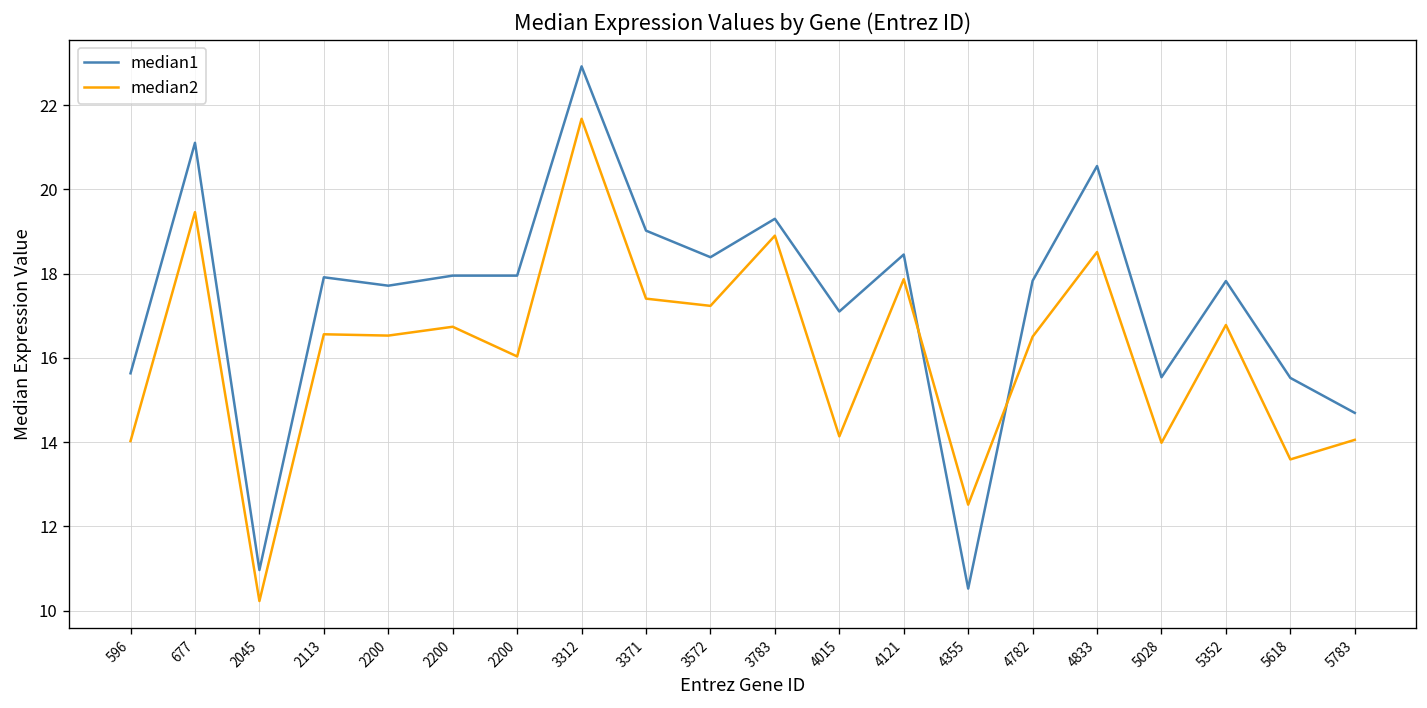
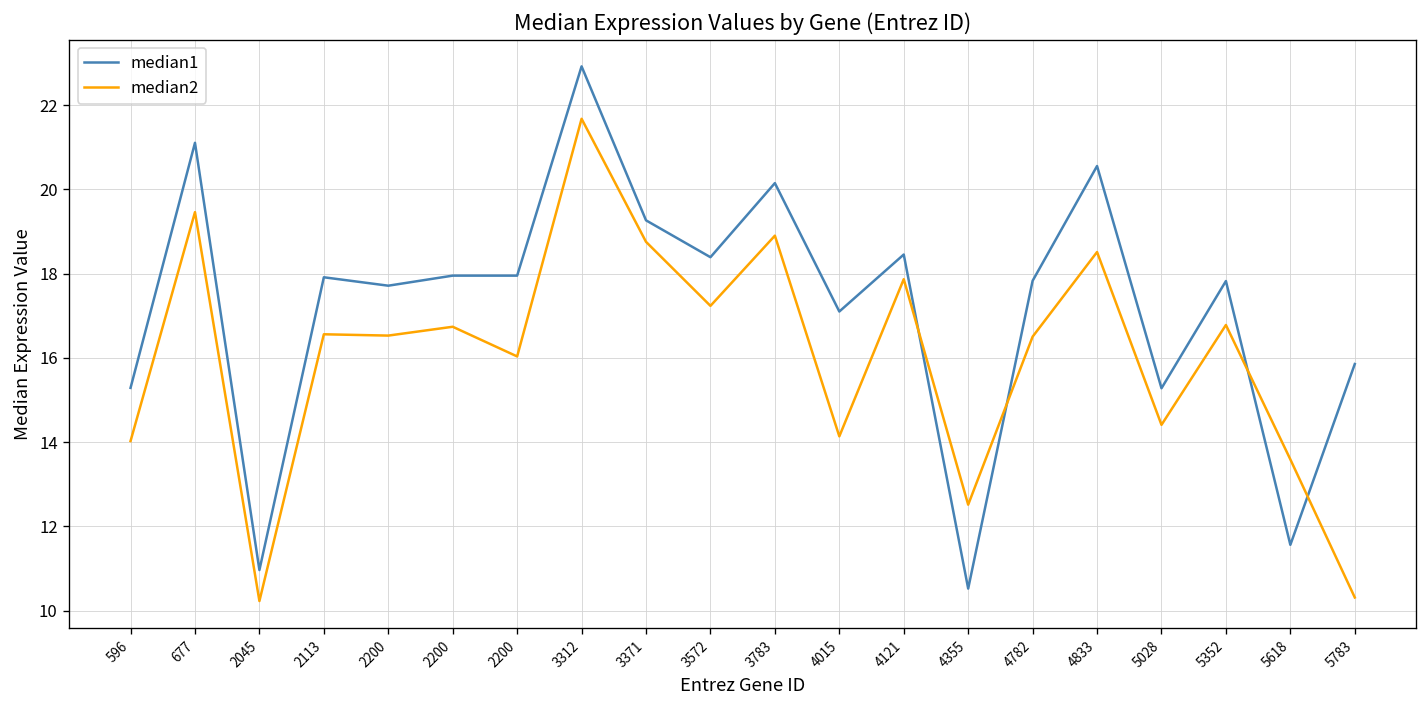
  {
    "median1": {
-     "596": 15.6,
+     "596": 15.3,
      "677": 21.1,
      "2045": 11.0,
      "2113": 17.9,
      "3312": 22.9,
-     "3371": 19.0,
+     "3371": 19.3,
      "3572": 18.4,
-     "3783": 19.3,
+     "3783": 20.1,
      "4015": 17.1,
      "4121": 18.5,
      "4355": 10.5,
      "4782": 17.8,
      "4833": 20.6,
-     "5028": 15.5,
+     "5028": 15.3,
      "5352": 17.8,
-     "5618": 15.5,
-     "5783": 14.7
+     "5618": 11.6,
+     "5783": 15.9
    },
    "median2": {
      "596": 14.0,
      "677": 19.5,
      "2045": 10.2,
      "2113": 16.6,
      "3312": 21.7,
-     "3371": 17.4,
+     "3371": 18.8,
      "3572": 17.2,
      "3783": 18.9,
      "4015": 14.1,
      "4121": 17.9,
      "4355": 12.5,
      "4782": 16.5,
      "4833": 18.5,
-     "5028": 14.0,
+     "5028": 14.4,
      "5352": 16.8,
      "5618": 13.6,
-     "5783": 14.1
+     "5783": 10.3
    }
  }
